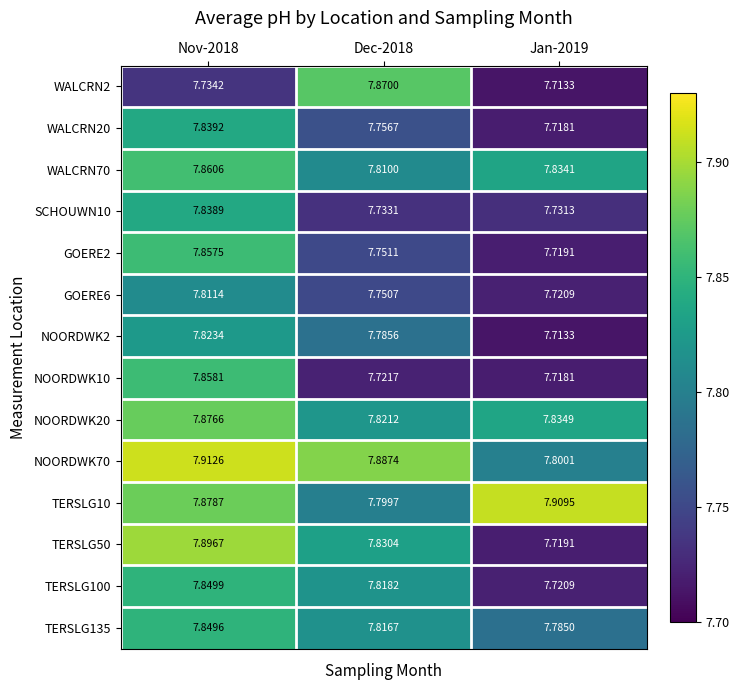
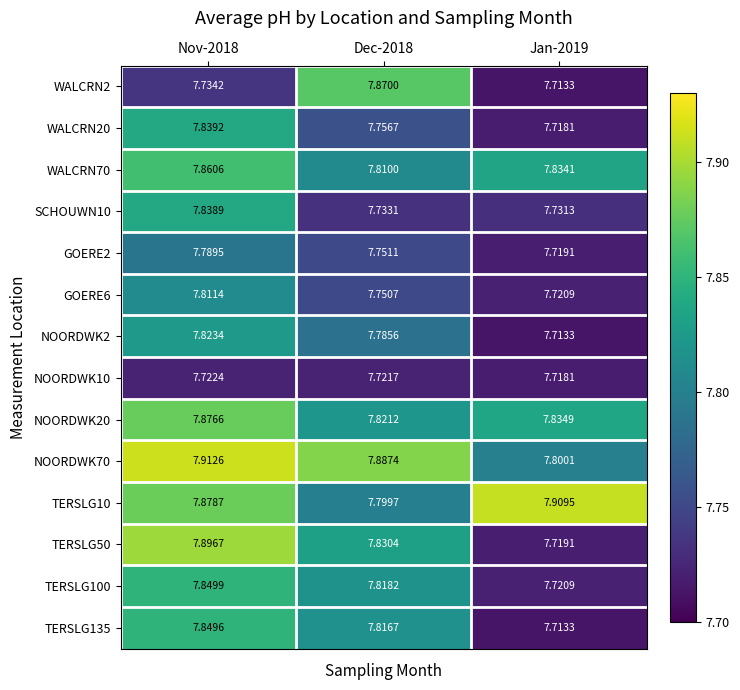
  {
    "WALCRN2": {
      "Nov-2018": 7.7342,
      "Dec-2018": 7.8700,
      "Jan-2019": 7.7133
    },
    "WALCRN20": {
      "Nov-2018": 7.8392,
      "Dec-2018": 7.7567,
      "Jan-2019": 7.7181
    },
    "WALCRN70": {
      "Nov-2018": 7.8606,
      "Dec-2018": 7.8100,
      "Jan-2019": 7.8341
    },
    "SCHOUWN10": {
      "Nov-2018": 7.8389,
      "Dec-2018": 7.7331,
      "Jan-2019": 7.7313
    },
    "GOERE2": {
-     "Nov-2018": 7.8575,
+     "Nov-2018": 7.7895,
      "Dec-2018": 7.7511,
      "Jan-2019": 7.7191
    },
    "GOERE6": {
      "Nov-2018": 7.8114,
      "Dec-2018": 7.7507,
      "Jan-2019": 7.7209
    },
    "NOORDWK2": {
      "Nov-2018": 7.8234,
      "Dec-2018": 7.7856,
      "Jan-2019": 7.7133
    },
    "NOORDWK10": {
-     "Nov-2018": 7.8581,
+     "Nov-2018": 7.7224,
      "Dec-2018": 7.7217,
      "Jan-2019": 7.7181
    },
    "NOORDWK20": {
      "Nov-2018": 7.8766,
      "Dec-2018": 7.8212,
      "Jan-2019": 7.8349
    },
    "NOORDWK70": {
      "Nov-2018": 7.9126,
      "Dec-2018": 7.8874,
      "Jan-2019": 7.8001
    },
    "TERSLG10": {
      "Nov-2018": 7.8787,
      "Dec-2018": 7.7997,
      "Jan-2019": 7.9095
    },
    "TERSLG50": {
      "Nov-2018": 7.8967,
      "Dec-2018": 7.8304,
      "Jan-2019": 7.7191
    },
    "TERSLG100": {
      "Nov-2018": 7.8499,
      "Dec-2018": 7.8182,
      "Jan-2019": 7.7209
    },
    "TERSLG135": {
      "Nov-2018": 7.8496,
      "Dec-2018": 7.8167,
-     "Jan-2019": 7.7850
+     "Jan-2019": 7.7133
    }
  }
